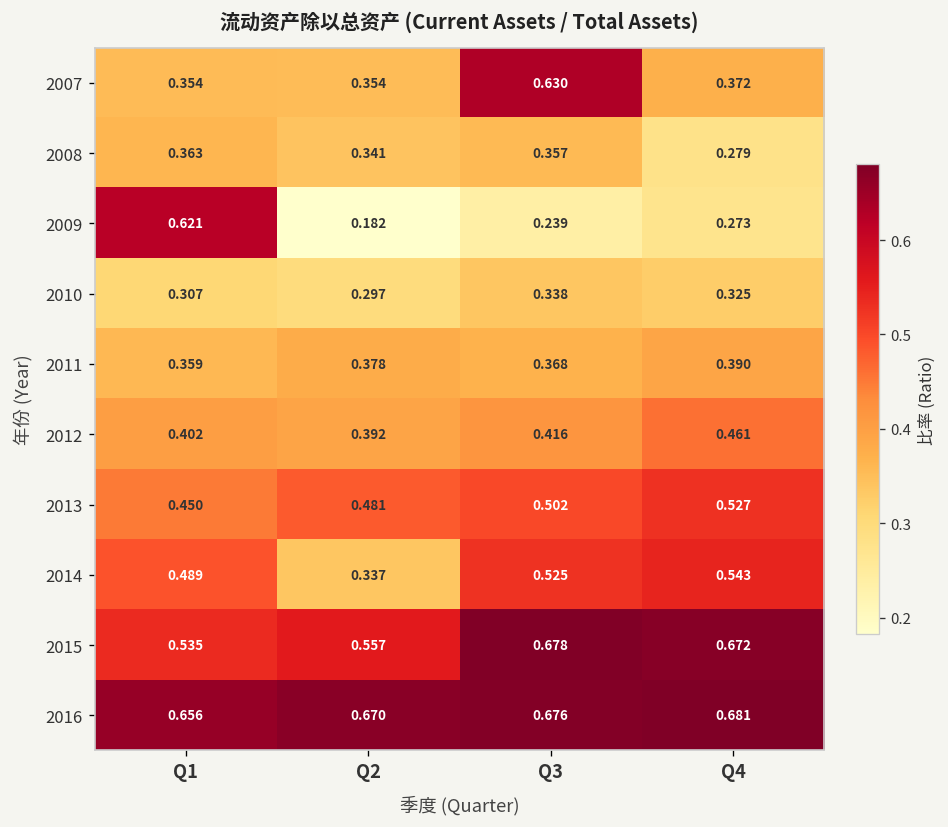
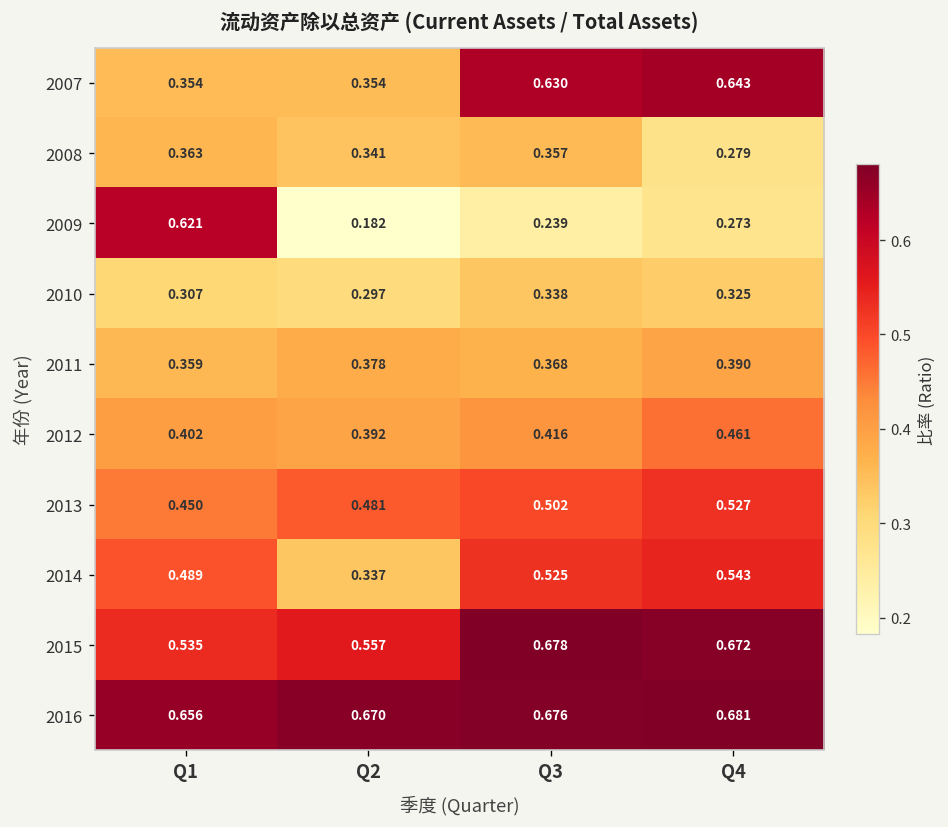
  {
    "2007": {
      "Q1": 0.354,
      "Q2": 0.354,
      "Q3": 0.630,
-     "Q4": 0.372
+     "Q4": 0.643
    },
    "2008": {
      "Q1": 0.363,
      "Q2": 0.341,
      "Q3": 0.357,
      "Q4": 0.279
    },
    "2009": {
      "Q1": 0.621,
      "Q2": 0.182,
      "Q3": 0.239,
      "Q4": 0.273
    },
    "2010": {
      "Q1": 0.307,
      "Q2": 0.297,
      "Q3": 0.338,
      "Q4": 0.325
    },
    "2011": {
      "Q1": 0.359,
      "Q2": 0.378,
      "Q3": 0.368,
      "Q4": 0.390
    },
    "2012": {
      "Q1": 0.402,
      "Q2": 0.392,
      "Q3": 0.416,
      "Q4": 0.461
    },
    "2013": {
      "Q1": 0.450,
      "Q2": 0.481,
      "Q3": 0.502,
      "Q4": 0.527
    },
    "2014": {
      "Q1": 0.489,
      "Q2": 0.337,
      "Q3": 0.525,
      "Q4": 0.543
    },
    "2015": {
      "Q1": 0.535,
      "Q2": 0.557,
      "Q3": 0.678,
      "Q4": 0.672
    },
    "2016": {
      "Q1": 0.656,
      "Q2": 0.670,
      "Q3": 0.676,
      "Q4": 0.681
    }
  }
